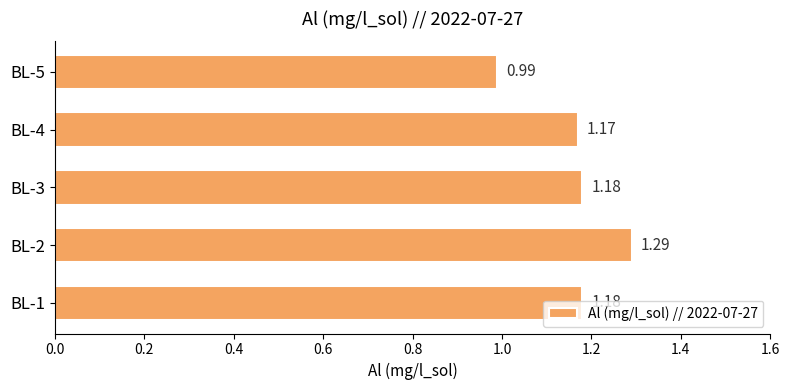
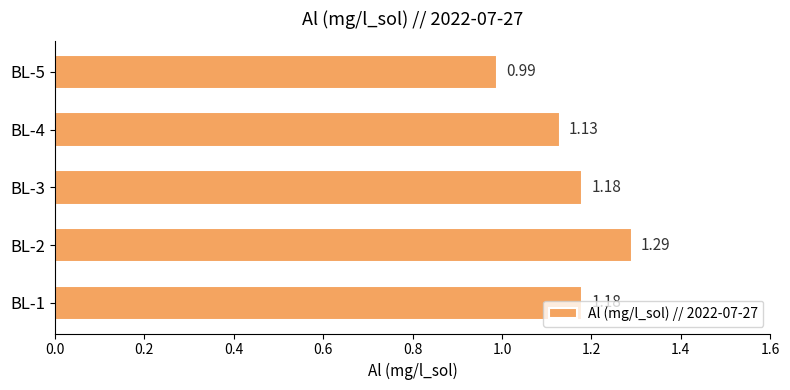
  {
    "BL-5": 0.99,
-   "BL-4": 1.17,
+   "BL-4": 1.13,
    "BL-3": 1.18,
    "BL-2": 1.29
  }
